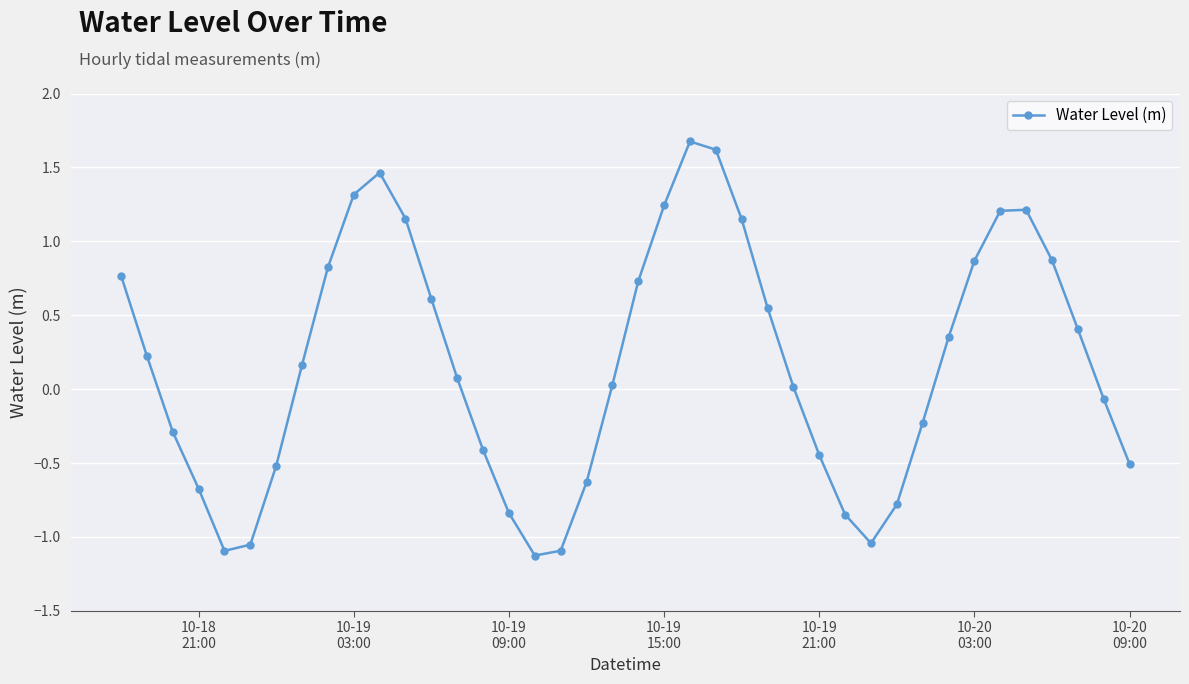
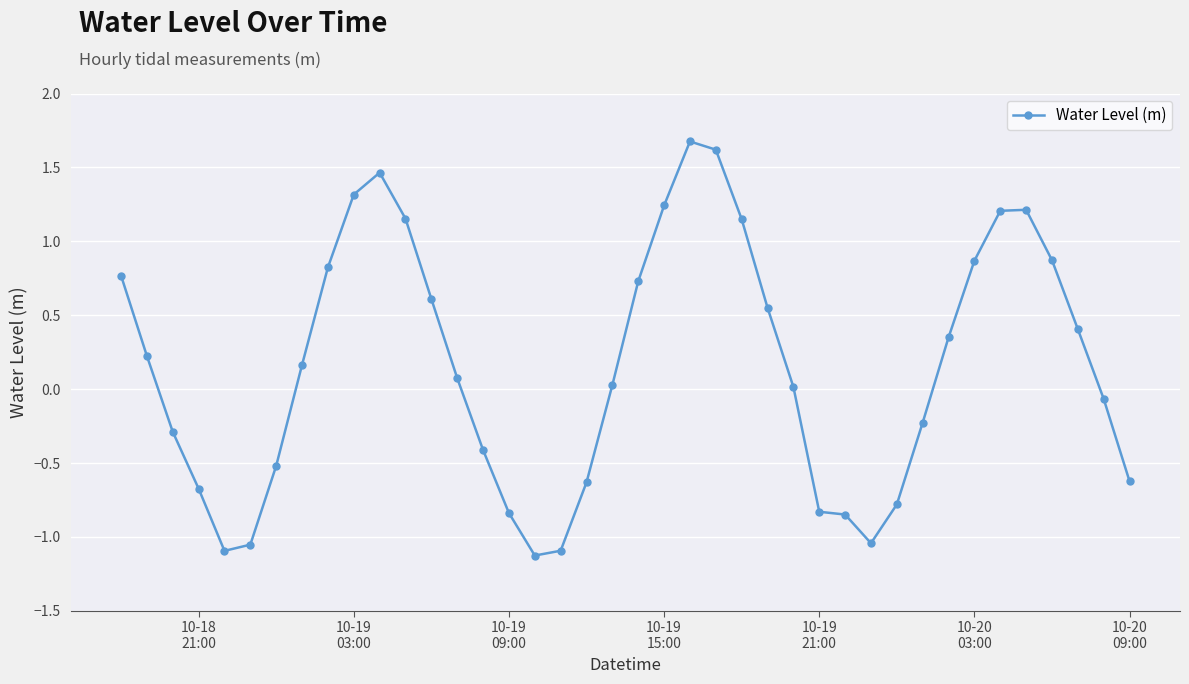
  {
    "10-18 21:00": -0.67,
    "10-19 03:00": 1.32,
    "10-19 09:00": -0.84,
    "10-19 15:00": 1.24,
-   "10-19 21:00": -0.45,
+   "10-19 21:00": -0.83,
    "10-20 03:00": 0.87,
-   "10-20 09:00": -0.51
+   "10-20 09:00": -0.62
  }
